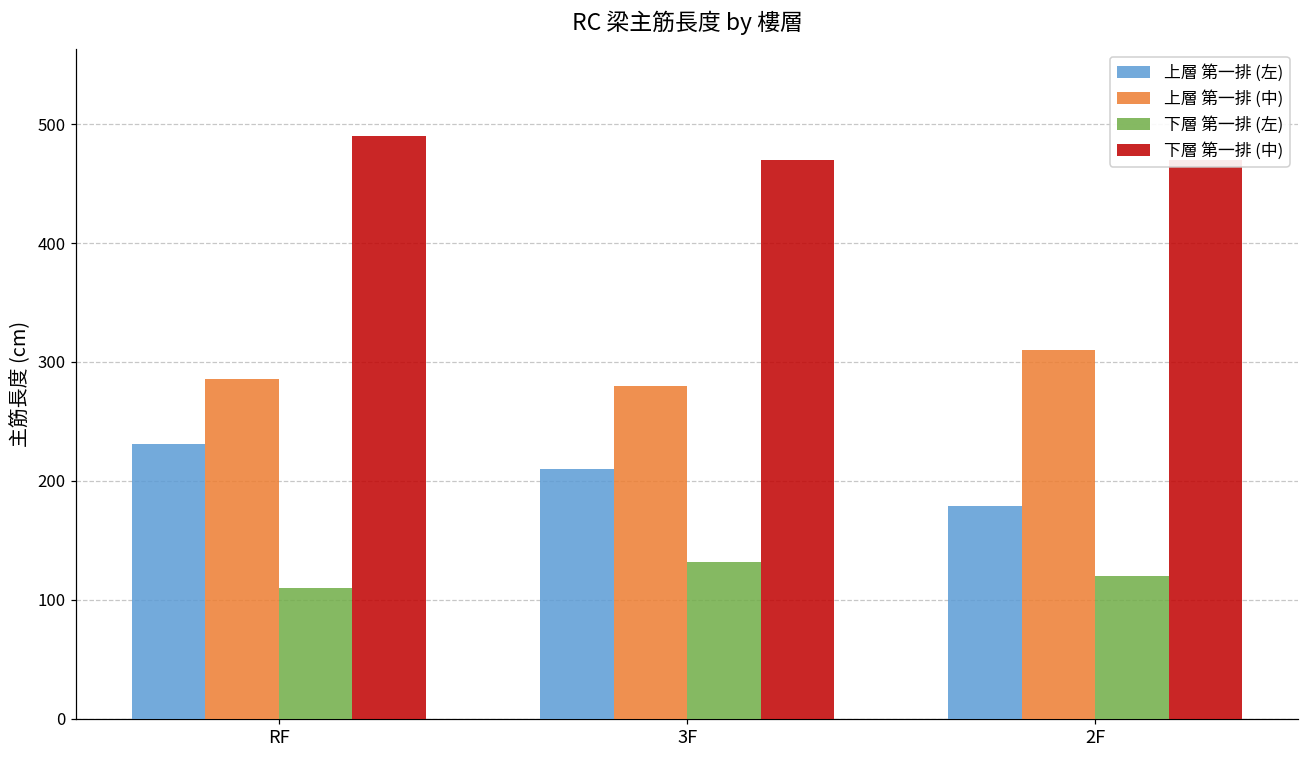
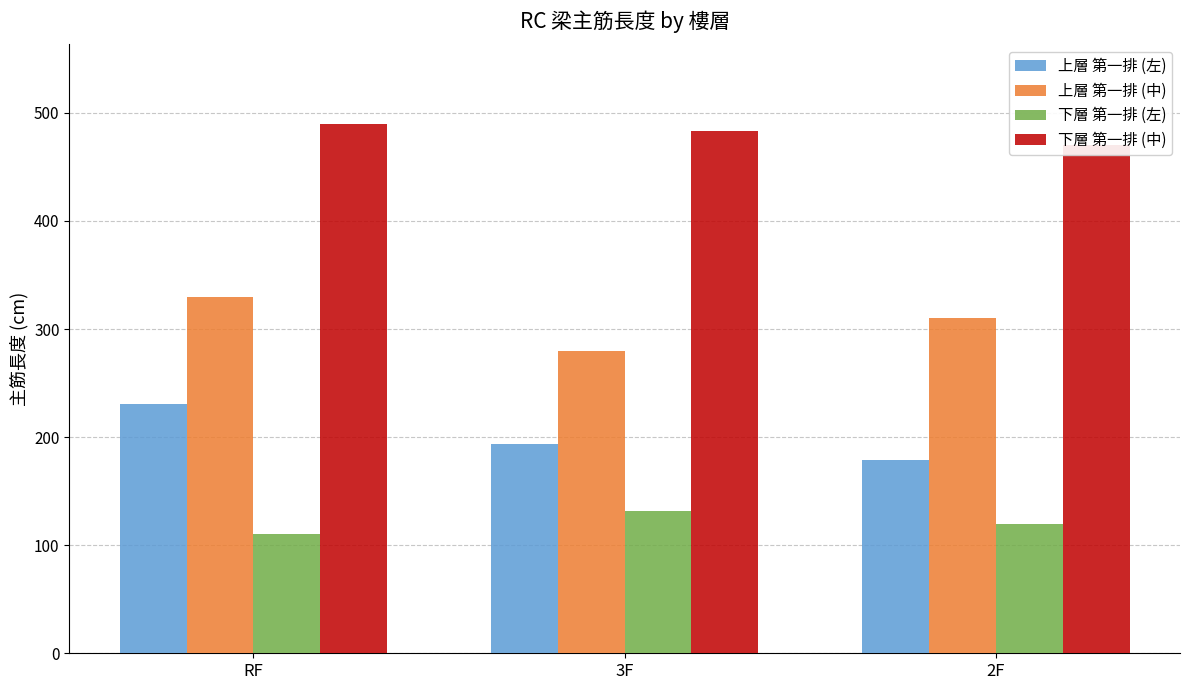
  {
    "上層 第一排 (左)": {
      "RF": 231,
-     "3F": 210,
+     "3F": 193,
      "2F": 179
    },
    "上層 第一排 (中)": {
-     "RF": 286,
+     "RF": 330,
      "3F": 280,
      "2F": 310
    },
    "下層 第一排 (左)": {
      "RF": 110,
      "3F": 131,
      "2F": 120
    },
    "下層 第一排 (中)": {
      "RF": 490,
-     "3F": 470
+     "3F": 483
    }
  }
